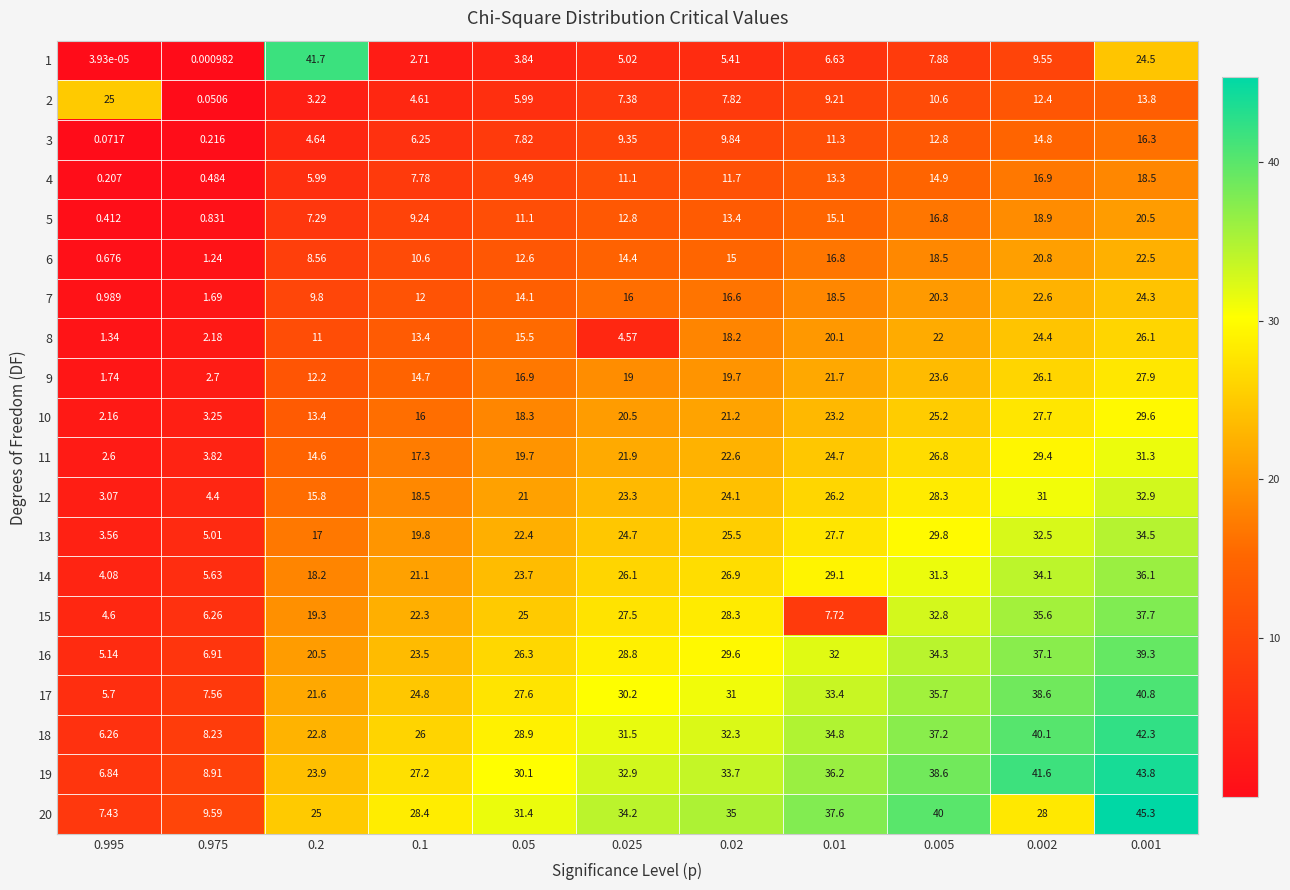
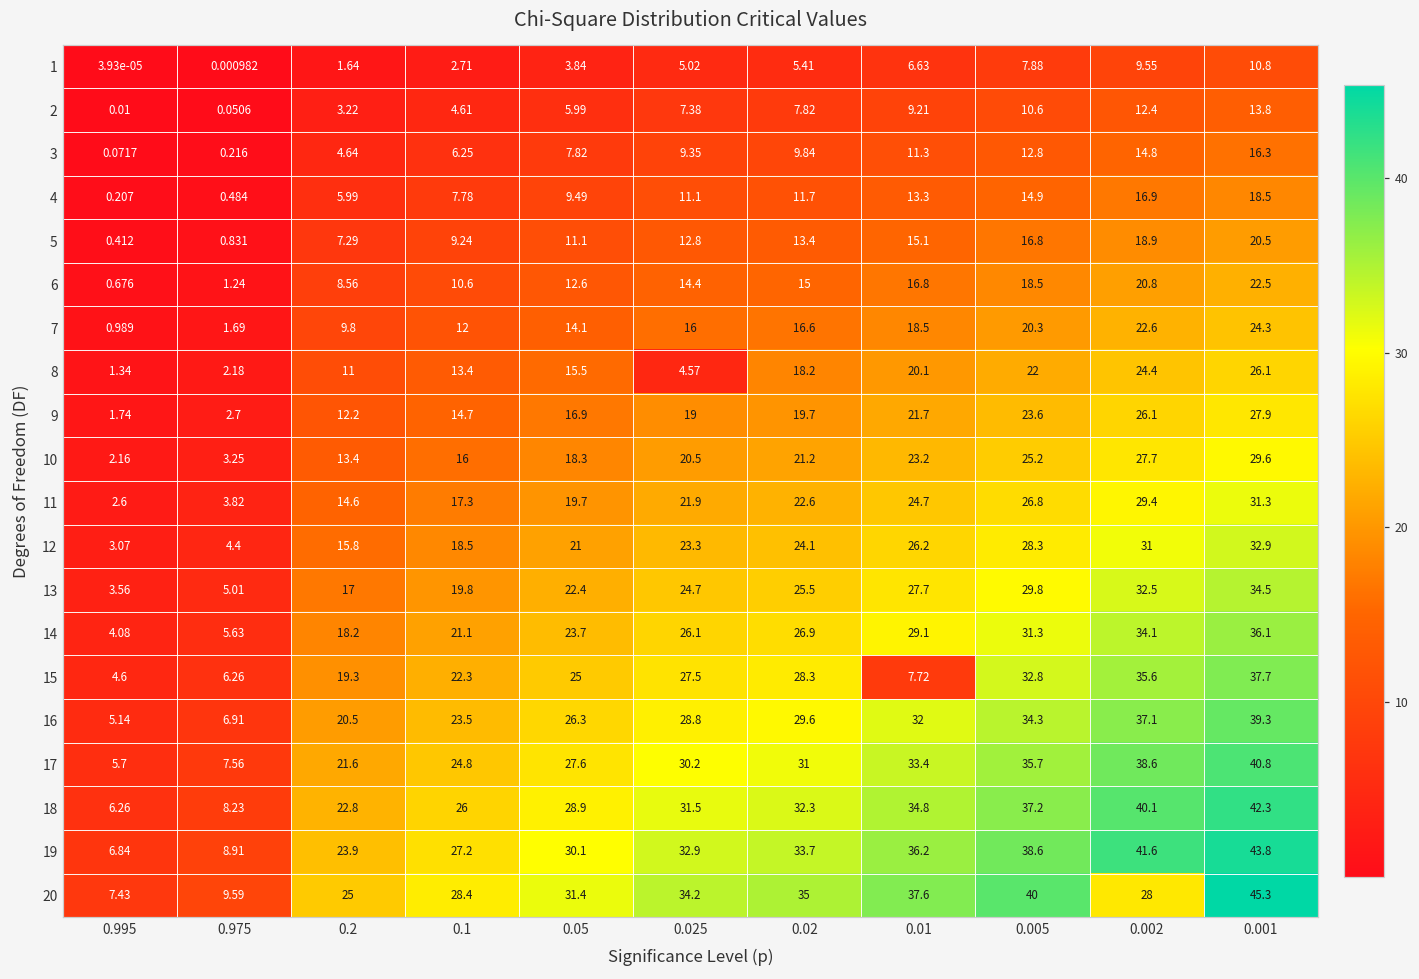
  {
    "1": {
      "0.995": "3.93e-05",
      "0.975": "0.000982",
-     "0.2": "41.7",
+     "0.2": "1.64",
      "0.1": "2.71",
      "0.05": "3.84",
      "0.025": "5.02",
      "0.02": "5.41",
      "0.01": "6.63",
      "0.005": "7.88",
      "0.002": "9.55",
-     "0.001": "24.5"
+     "0.001": "10.8"
    },
    "2": {
-     "0.995": "25",
+     "0.995": "0.01",
      "0.975": "0.0506",
      "0.2": "3.22",
      "0.1": "4.61",
      "0.05": "5.99",
      "0.025": "7.38",
      "0.02": "7.82",
      "0.01": "9.21",
      "0.005": "10.6",
      "0.002": "12.4",
      "0.001": "13.8"
    }
  }
